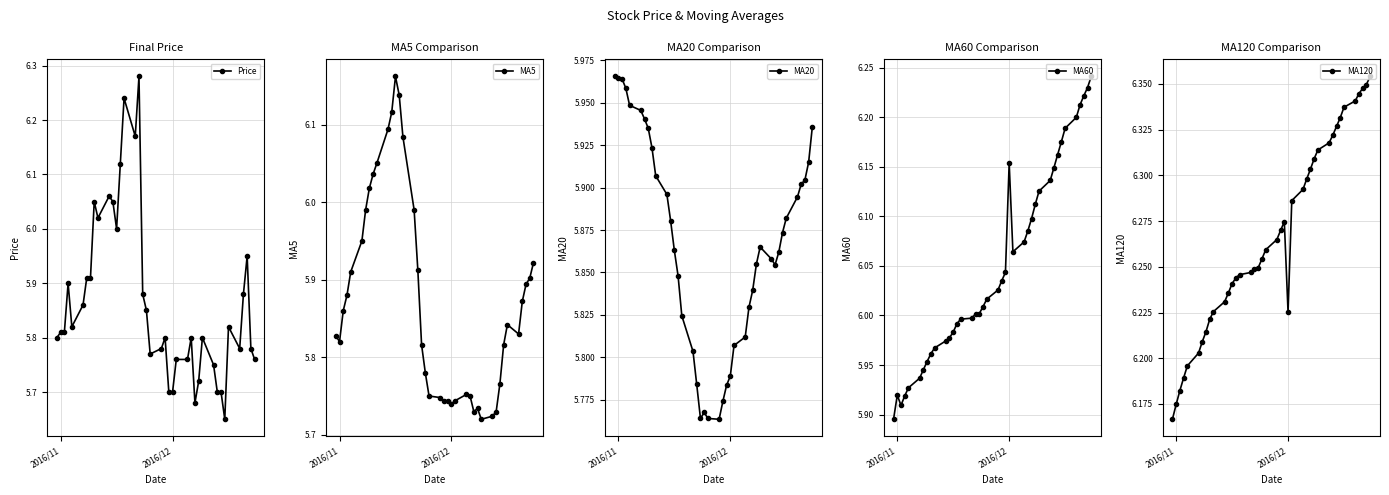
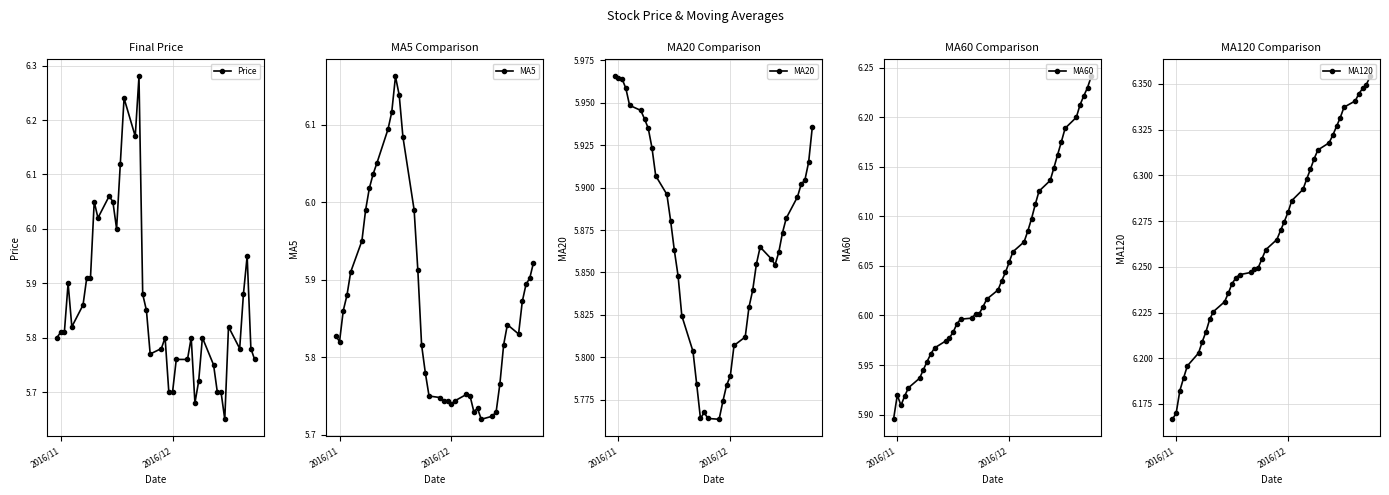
  {
    "Final Price": {
      "2016/11": 5.81,
      "2016/12": 5.70
    },
    "MA5 Comparison": {
      "2016/11": 5.82,
      "2016/12": 5.74
    },
    "MA20 Comparison": {
      "2016/11": 5.965,
      "2016/12": 5.789
    },
    "MA60 Comparison": {
      "2016/11": 5.92,
-     "2016/12": 6.15
+     "2016/12": 6.05
    },
    "MA120 Comparison": {
-     "2016/11": 6.175,
-     "2016/12": 6.225
+     "2016/11": 6.170,
+     "2016/12": 6.280
    }
  }
